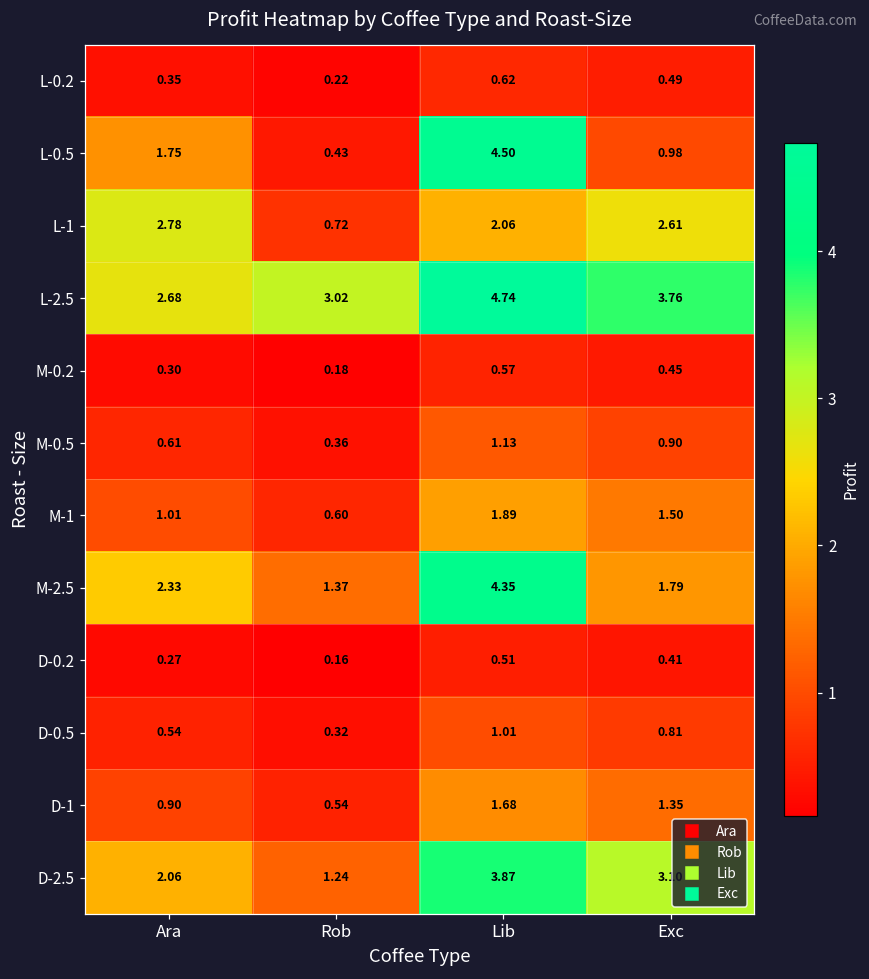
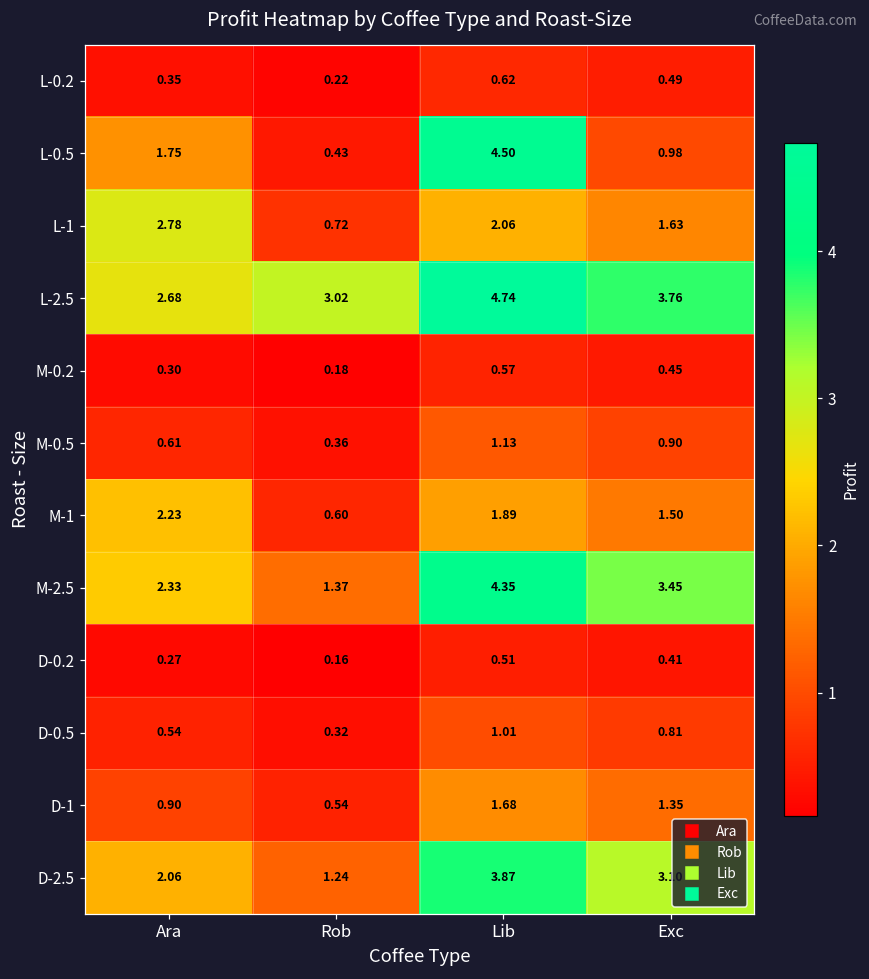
  {
    "L-0.2": {
      "Ara": 0.35,
      "Rob": 0.22,
      "Lib": 0.62,
      "Exc": 0.49
    },
    "L-0.5": {
      "Ara": 1.75,
      "Rob": 0.43,
      "Lib": 4.50,
      "Exc": 0.98
    },
    "L-1": {
      "Ara": 2.78,
      "Rob": 0.72,
      "Lib": 2.06,
-     "Exc": 2.61
+     "Exc": 1.63
    },
    "L-2.5": {
      "Ara": 2.68,
      "Rob": 3.02,
      "Lib": 4.74,
      "Exc": 3.76
    },
    "M-0.2": {
      "Ara": 0.30,
      "Rob": 0.18,
      "Lib": 0.57,
      "Exc": 0.45
    },
    "M-0.5": {
      "Ara": 0.61,
      "Rob": 0.36,
      "Lib": 1.13,
      "Exc": 0.90
    },
    "M-1": {
-     "Ara": 1.01,
+     "Ara": 2.23,
      "Rob": 0.60,
      "Lib": 1.89,
      "Exc": 1.50
    },
    "M-2.5": {
      "Ara": 2.33,
      "Rob": 1.37,
      "Lib": 4.35,
-     "Exc": 1.79
+     "Exc": 3.45
    },
    "D-0.2": {
      "Ara": 0.27,
      "Rob": 0.16,
      "Lib": 0.51,
      "Exc": 0.41
    },
    "D-0.5": {
      "Ara": 0.54,
      "Rob": 0.32,
      "Lib": 1.01,
      "Exc": 0.81
    },
    "D-1": {
      "Ara": 0.90,
      "Rob": 0.54,
      "Lib": 1.68,
      "Exc": 1.35
    },
    "D-2.5": {
      "Ara": 2.06,
      "Rob": 1.24,
      "Lib": 3.87
    }
  }
